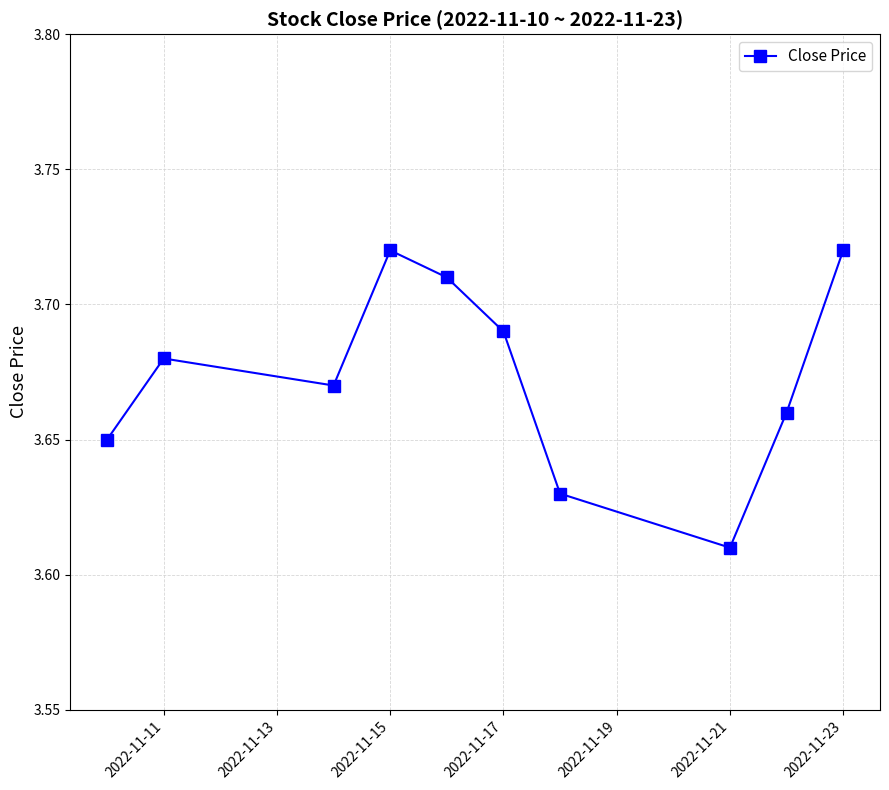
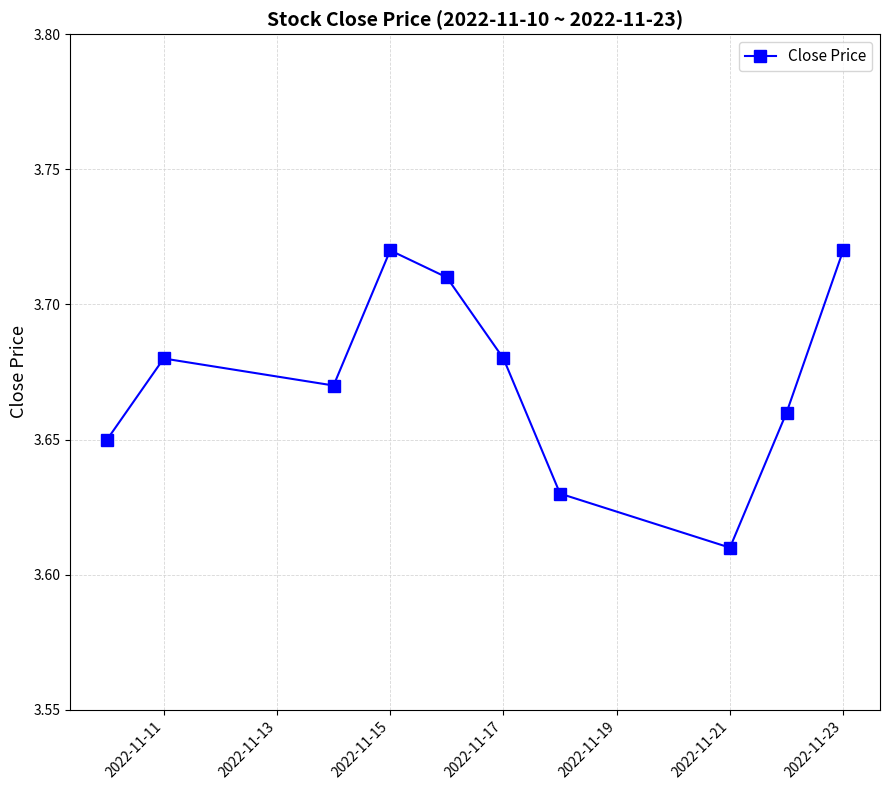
  {
    "2022-11-11": 3.68,
    "2022-11-15": 3.72,
-   "2022-11-17": 3.69,
+   "2022-11-17": 3.68,
    "2022-11-21": 3.61,
    "2022-11-23": 3.72
  }
